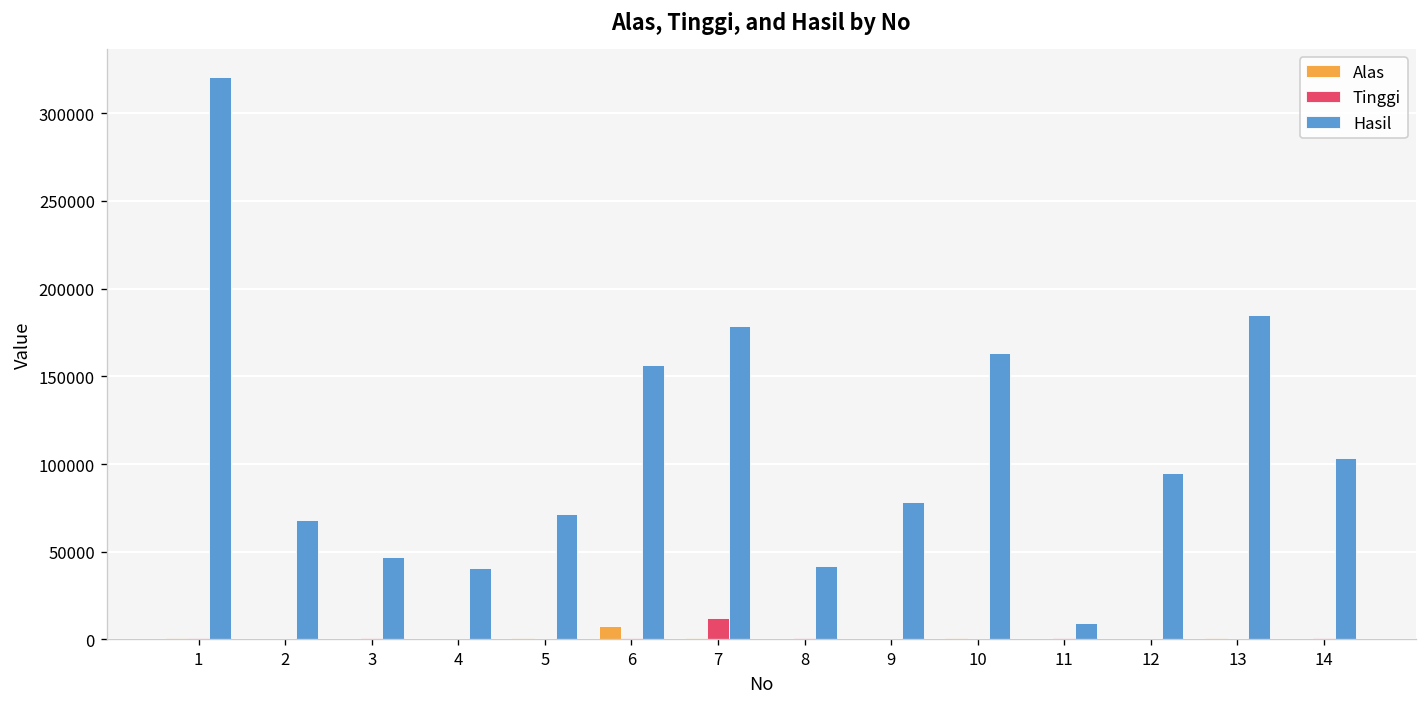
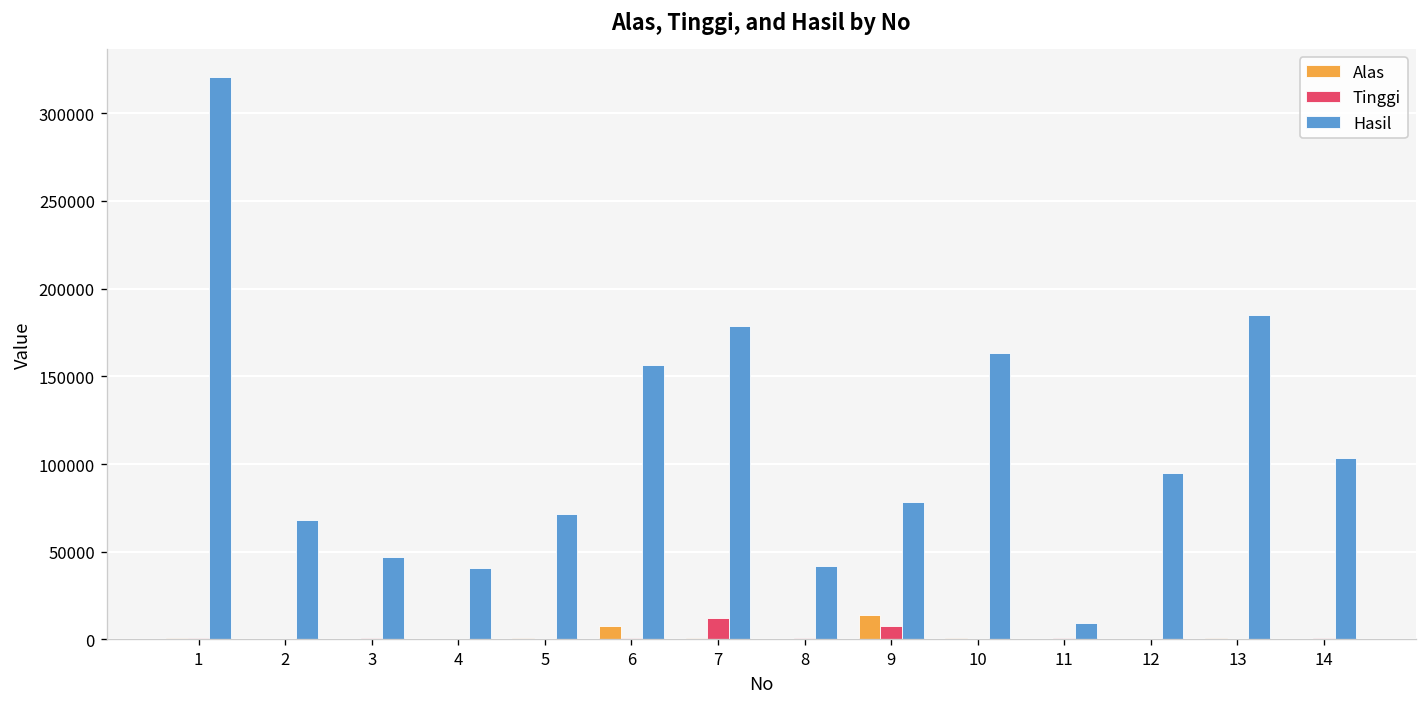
  {
    "Alas": {
      "6": 8000,
-     "9": 0
+     "9": 14000
    },
    "Tinggi": {
      "7": 12000,
-     "9": 0
+     "9": 7000
    },
    "Hasil": {
      "1": 321000,
      "2": 68000,
      "3": 47000,
      "4": 41000,
      "5": 71000,
      "6": 156000,
      "7": 179000,
      "8": 42000,
      "9": 78000,
      "10": 164000,
      "11": 10000,
      "12": 95000,
      "13": 185000,
      "14": 103000
    }
  }
